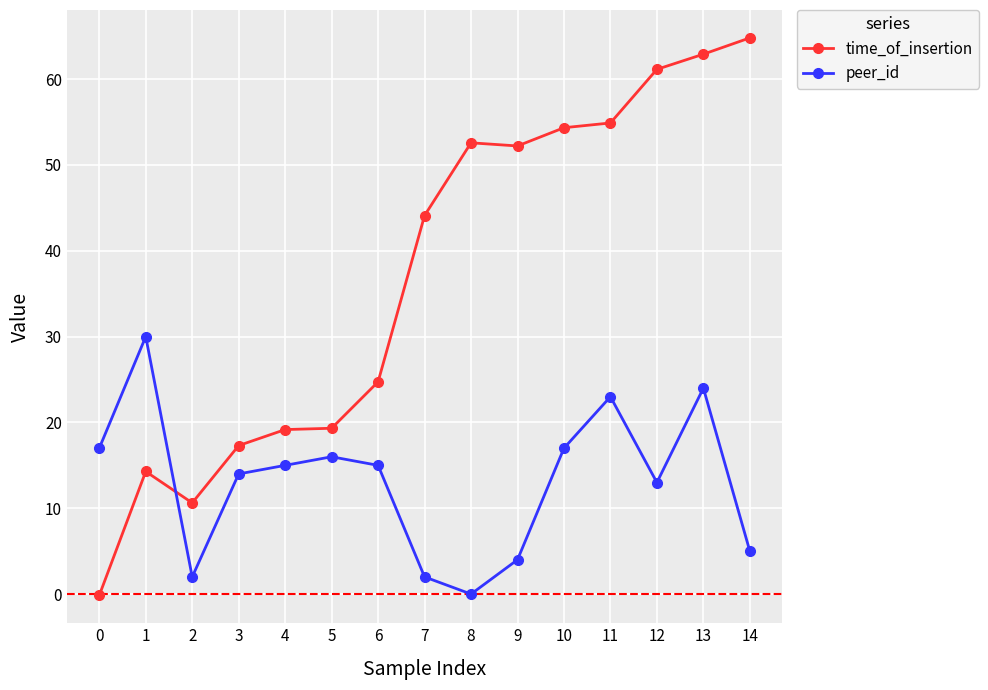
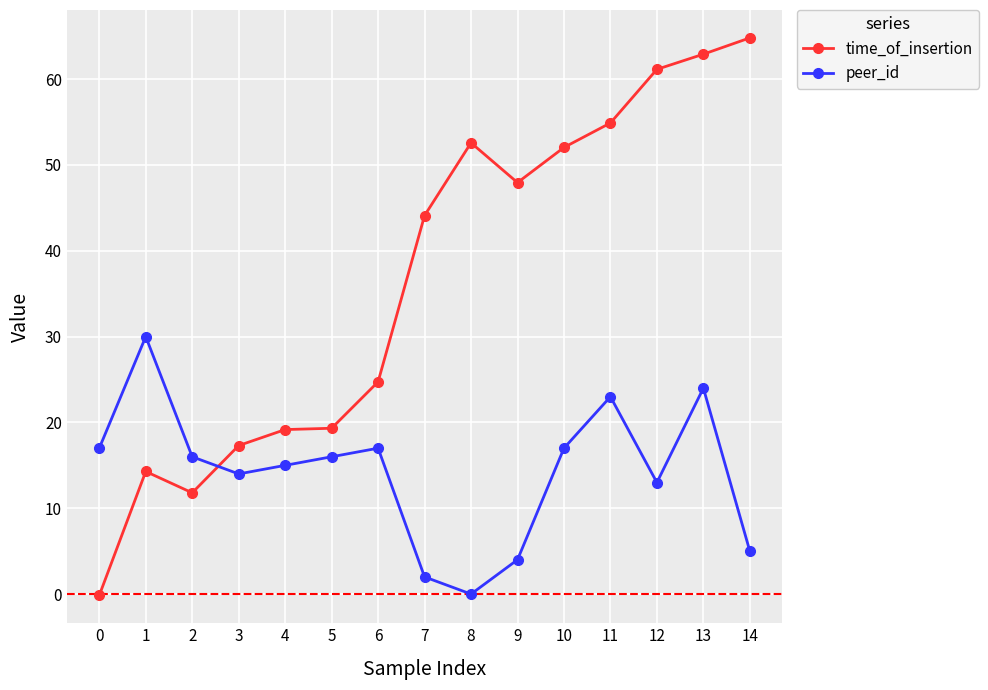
  {
    "time_of_insertion": {
      "0": 0,
      "1": 14,
-     "2": 11,
+     "2": 12,
      "3": 17,
      "4": 19,
      "5": 19,
      "6": 25,
      "7": 44,
      "8": 53,
-     "9": 52,
-     "10": 54,
+     "9": 48,
+     "10": 52,
      "11": 55,
      "12": 61,
      "13": 63,
      "14": 65
    },
    "peer_id": {
      "0": 17,
      "1": 30,
-     "2": 2,
+     "2": 16,
      "3": 14,
      "4": 15,
      "5": 16,
-     "6": 15,
+     "6": 17,
      "7": 2,
      "8": 0,
      "9": 4,
      "10": 17,
      "11": 23,
      "12": 13,
      "13": 24,
      "14": 5
    }
  }
